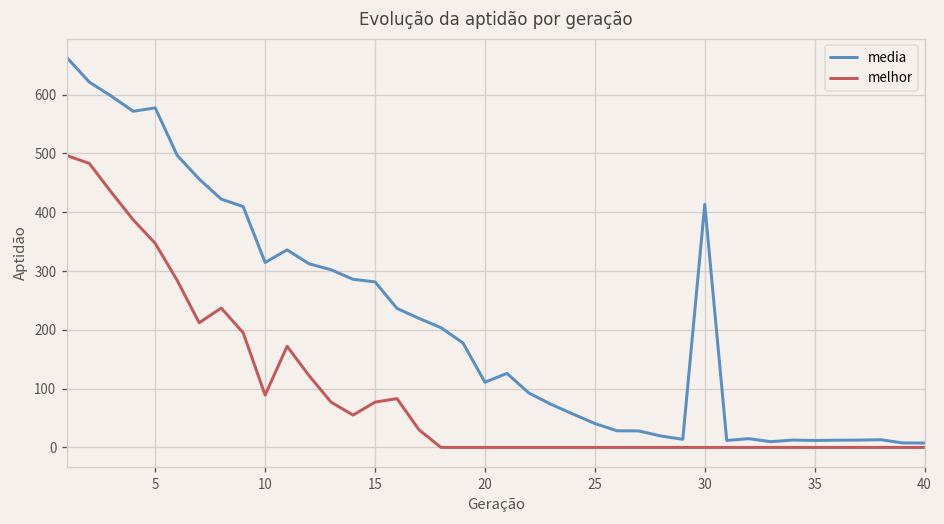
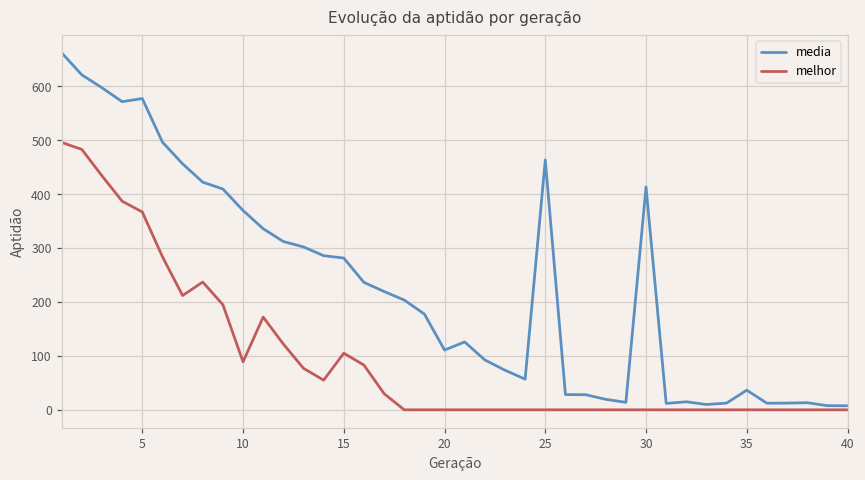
  {
    "media": {
      "5": 580,
-     "10": 310,
+     "10": 370,
      "15": 280,
      "20": 110,
-     "25": 40,
+     "25": 460,
      "30": 410,
-     "35": 10,
+     "35": 40,
      "40": 10
    },
    "melhor": {
-     "5": 350,
+     "5": 370,
      "10": 90,
-     "15": 80,
+     "15": 110,
      "20": 0,
      "25": 0,
      "30": 0,
      "35": 0,
      "40": 0
    }
  }
